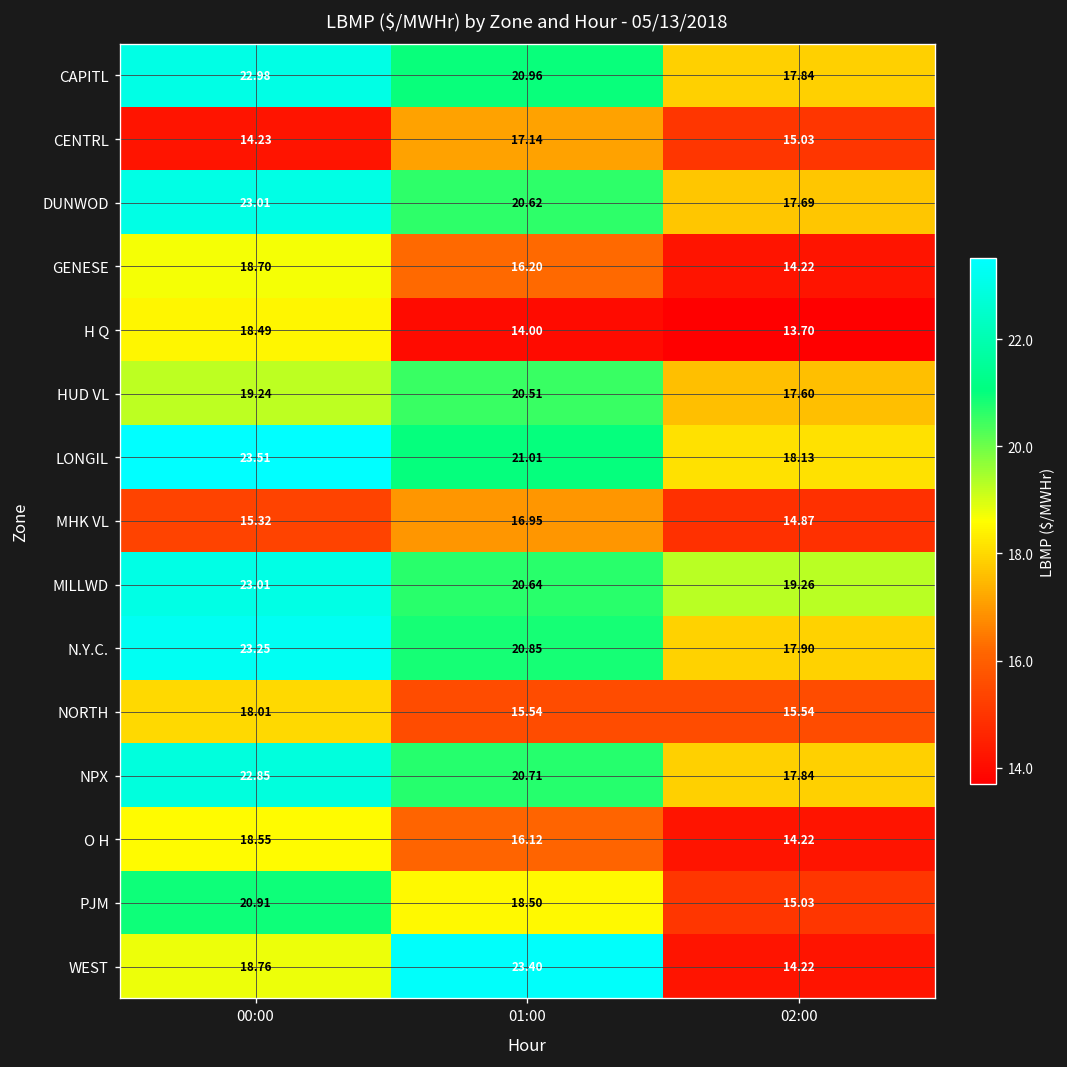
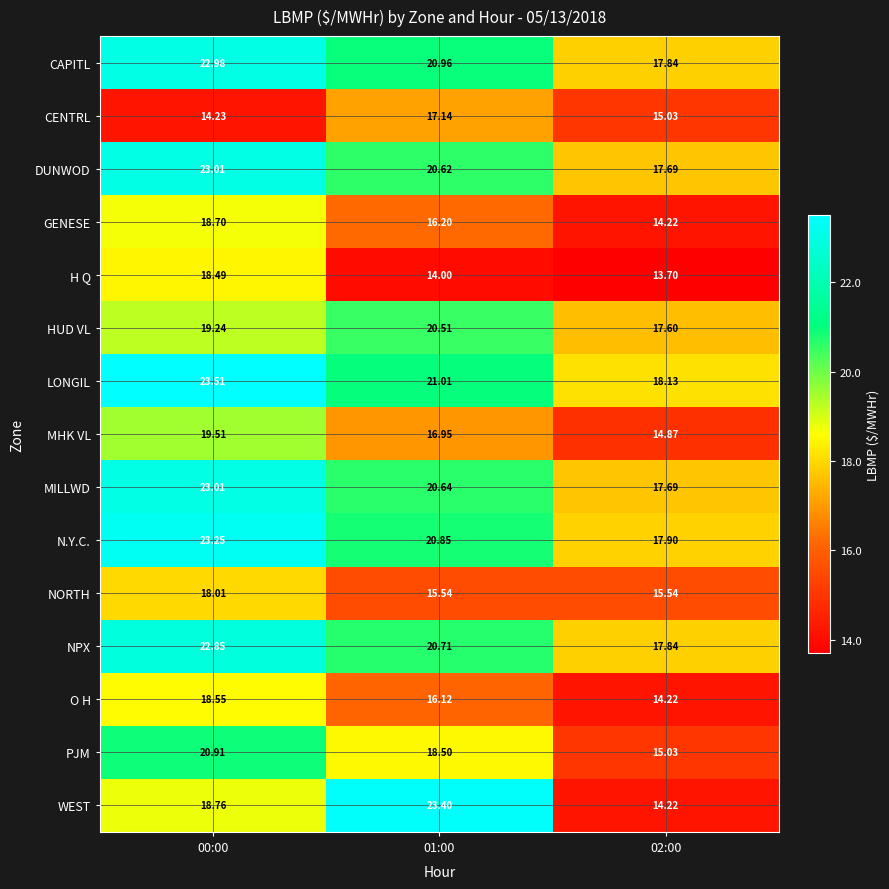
  {
    "CAPITL": {
      "00:00": 22.98,
      "01:00": 20.96,
      "02:00": 17.84
    },
    "CENTRL": {
      "00:00": 14.23,
      "01:00": 17.14,
      "02:00": 15.03
    },
    "DUNWOD": {
      "00:00": 23.01,
      "01:00": 20.62,
      "02:00": 17.69
    },
    "GENESE": {
      "00:00": 18.70,
      "01:00": 16.20,
      "02:00": 14.22
    },
    "H Q": {
      "00:00": 18.49,
      "01:00": 14.00,
      "02:00": 13.70
    },
    "HUD VL": {
      "00:00": 19.24,
      "01:00": 20.51,
      "02:00": 17.60
    },
    "LONGIL": {
      "00:00": 23.51,
      "01:00": 21.01,
      "02:00": 18.13
    },
    "MHK VL": {
-     "00:00": 15.32,
+     "00:00": 19.51,
      "01:00": 16.95,
      "02:00": 14.87
    },
    "MILLWD": {
      "00:00": 23.01,
      "01:00": 20.64,
-     "02:00": 19.26
+     "02:00": 17.69
    },
    "N.Y.C.": {
      "00:00": 23.25,
      "01:00": 20.85,
      "02:00": 17.90
    },
    "NORTH": {
      "00:00": 18.01,
      "01:00": 15.54,
      "02:00": 15.54
    },
    "NPX": {
      "00:00": 22.85,
      "01:00": 20.71,
      "02:00": 17.84
    },
    "O H": {
      "00:00": 18.55,
      "01:00": 16.12,
      "02:00": 14.22
    },
    "PJM": {
      "00:00": 20.91,
      "01:00": 18.50,
      "02:00": 15.03
    },
    "WEST": {
      "00:00": 18.76,
      "01:00": 23.40,
      "02:00": 14.22
    }
  }
